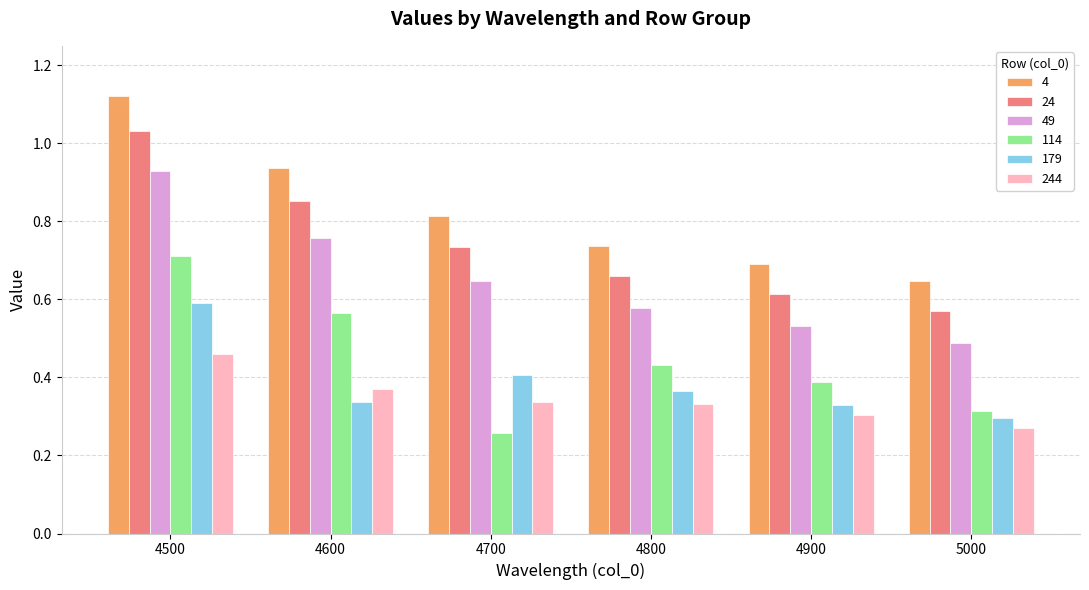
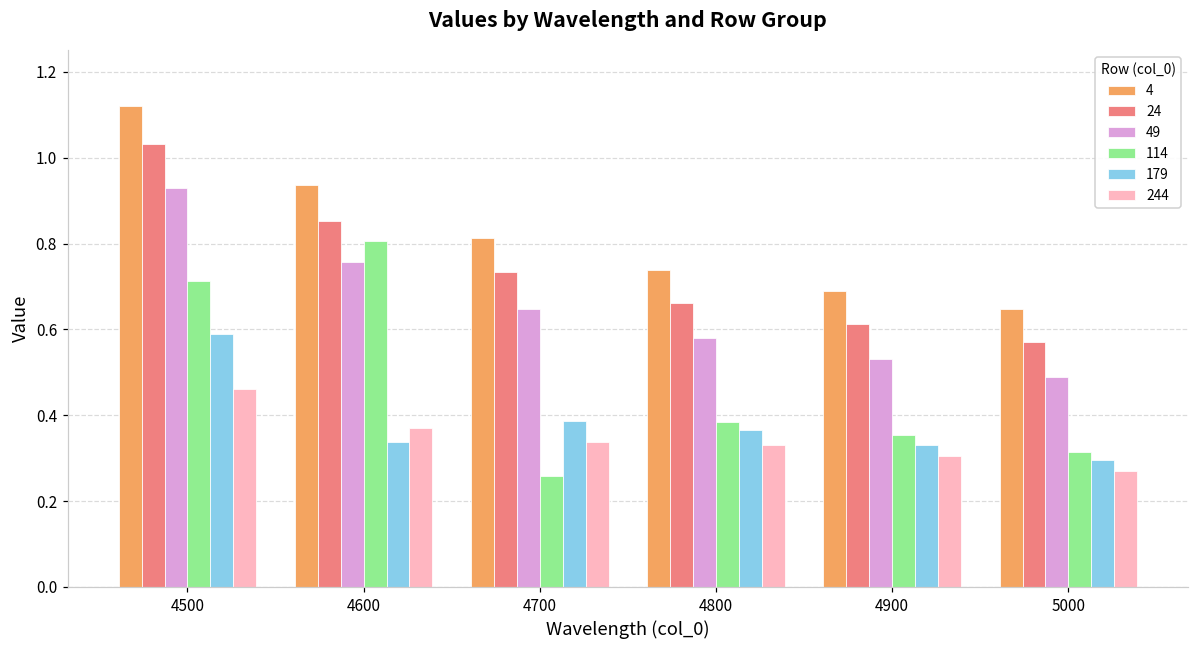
  {
    "114": {
      "4500": 0.71,
-     "4600": 0.56,
+     "4600": 0.81,
      "4700": 0.26,
-     "4800": 0.43,
-     "4900": 0.39,
+     "4800": 0.38,
+     "4900": 0.35,
      "5000": 0.31
    },
    "179": {
      "4500": 0.59,
      "4600": 0.34,
-     "4700": 0.41,
+     "4700": 0.39,
      "4800": 0.37,
      "4900": 0.33,
      "5000": 0.30
    }
  }
